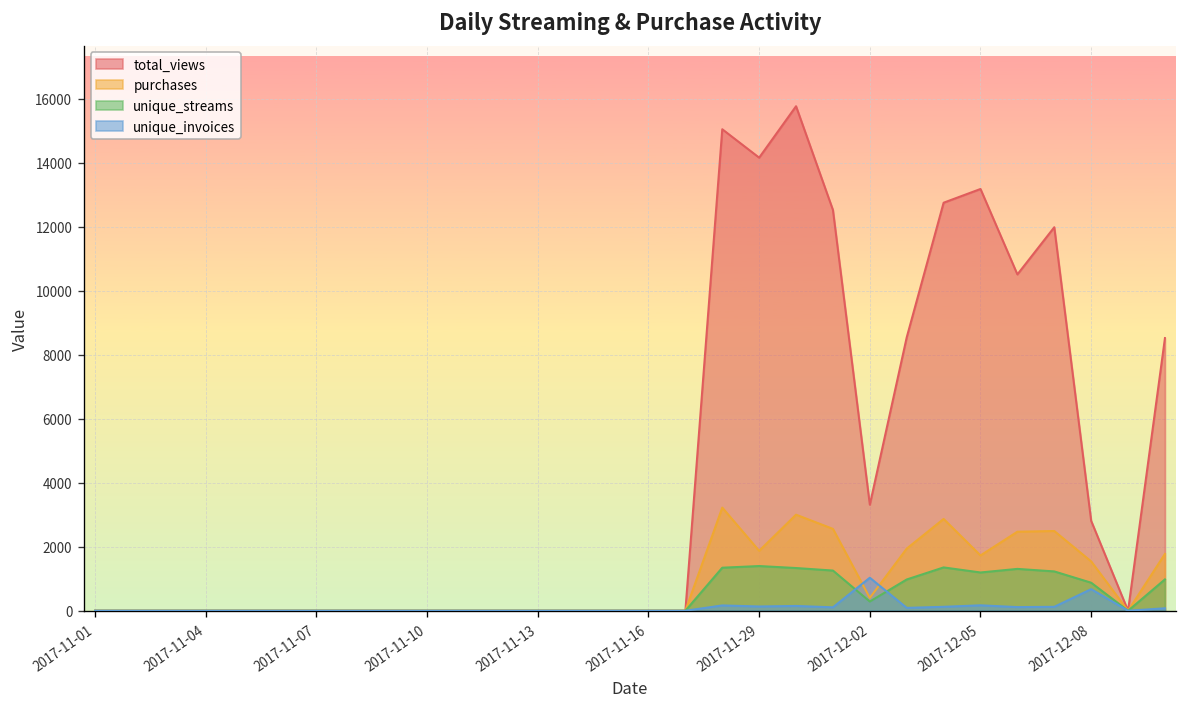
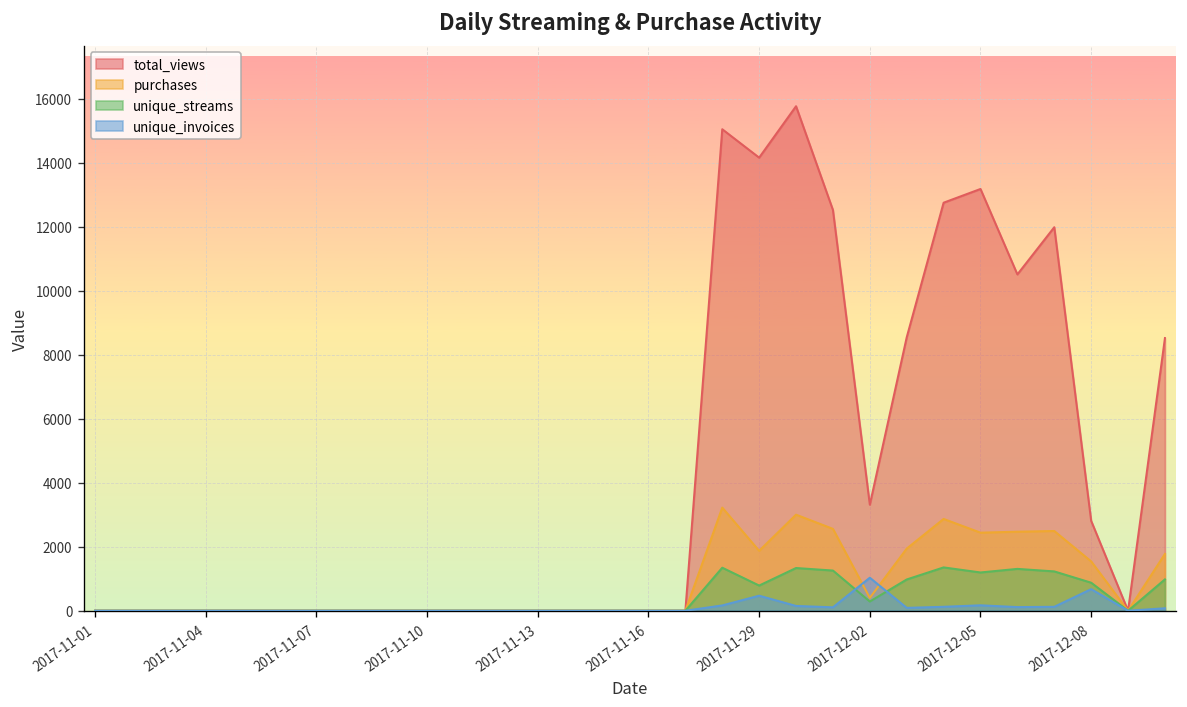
  {
    "total_views": {
      "2017-11-29": 14200,
      "2017-12-02": 3300,
      "2017-12-05": 13200,
      "2017-12-08": 2800
    },
    "purchases": {
      "2017-11-29": 1900,
      "2017-12-02": 400,
-     "2017-12-05": 1700,
+     "2017-12-05": 2400,
      "2017-12-08": 1500
    },
    "unique_streams": {
-     "2017-11-29": 1400,
+     "2017-11-29": 800,
      "2017-12-02": 300,
      "2017-12-05": 1200,
      "2017-12-08": 900
    },
    "unique_invoices": {
-     "2017-11-29": 100,
+     "2017-11-29": 500,
      "2017-12-02": 1000,
      "2017-12-05": 200,
      "2017-12-08": 700
    }
  }
